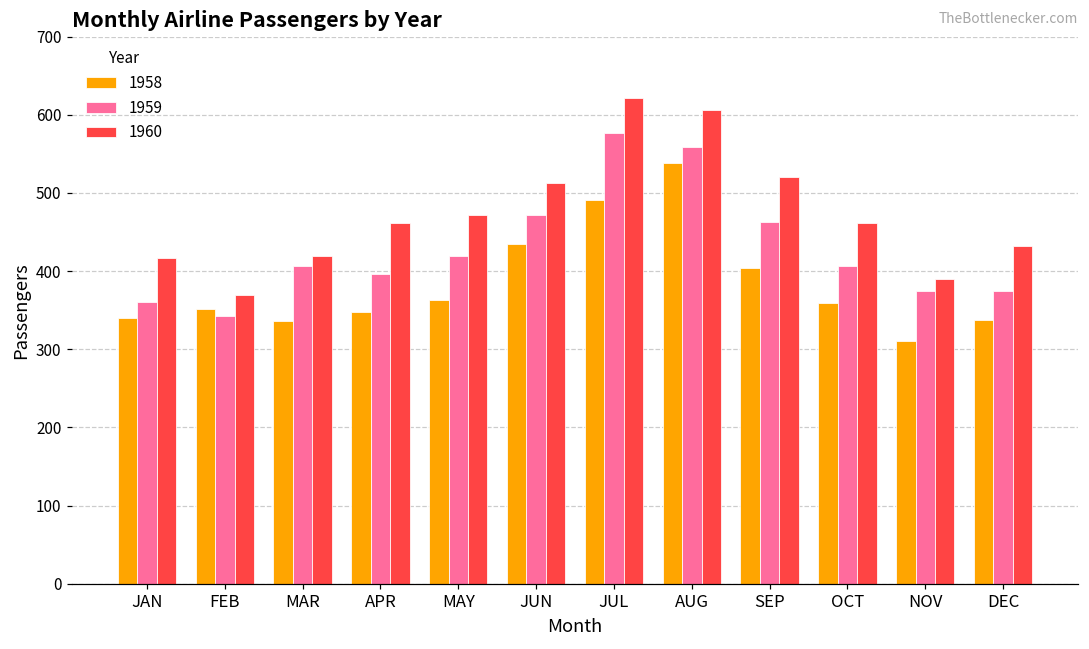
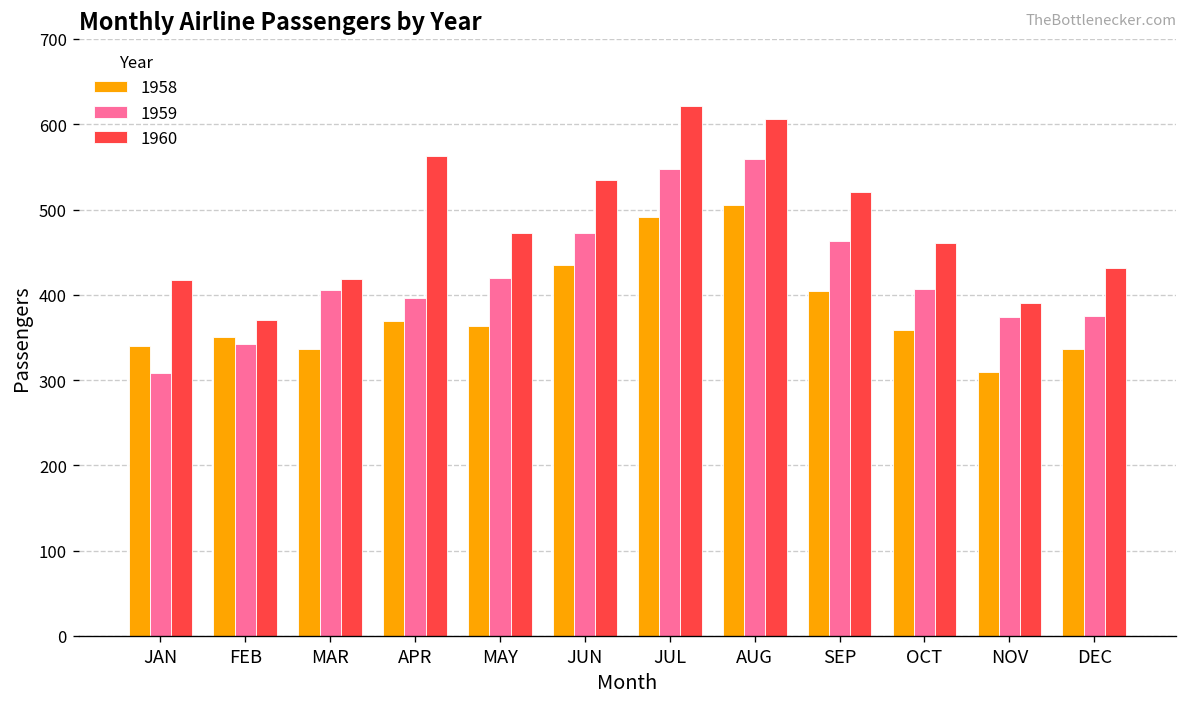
  {
    "1958": {
      "JAN": 340,
      "FEB": 350,
      "MAR": 340,
-     "APR": 350,
+     "APR": 370,
      "MAY": 360,
      "JUN": 440,
      "JUL": 490,
-     "AUG": 540,
+     "AUG": 510,
      "SEP": 400,
      "OCT": 360,
      "NOV": 310,
      "DEC": 340
    },
    "1959": {
-     "JAN": 360,
+     "JAN": 310,
      "FEB": 340,
      "MAR": 410,
      "APR": 400,
      "MAY": 420,
      "JUN": 470,
-     "JUL": 580,
+     "JUL": 550,
      "AUG": 560,
      "SEP": 460,
      "OCT": 410,
      "NOV": 370,
      "DEC": 380
    },
    "1960": {
      "JAN": 420,
      "FEB": 370,
      "MAR": 420,
-     "APR": 460,
+     "APR": 560,
      "MAY": 470,
-     "JUN": 510,
+     "JUN": 540,
      "JUL": 620,
      "AUG": 610,
      "SEP": 520,
      "OCT": 460,
      "NOV": 390,
      "DEC": 430
    }
  }
